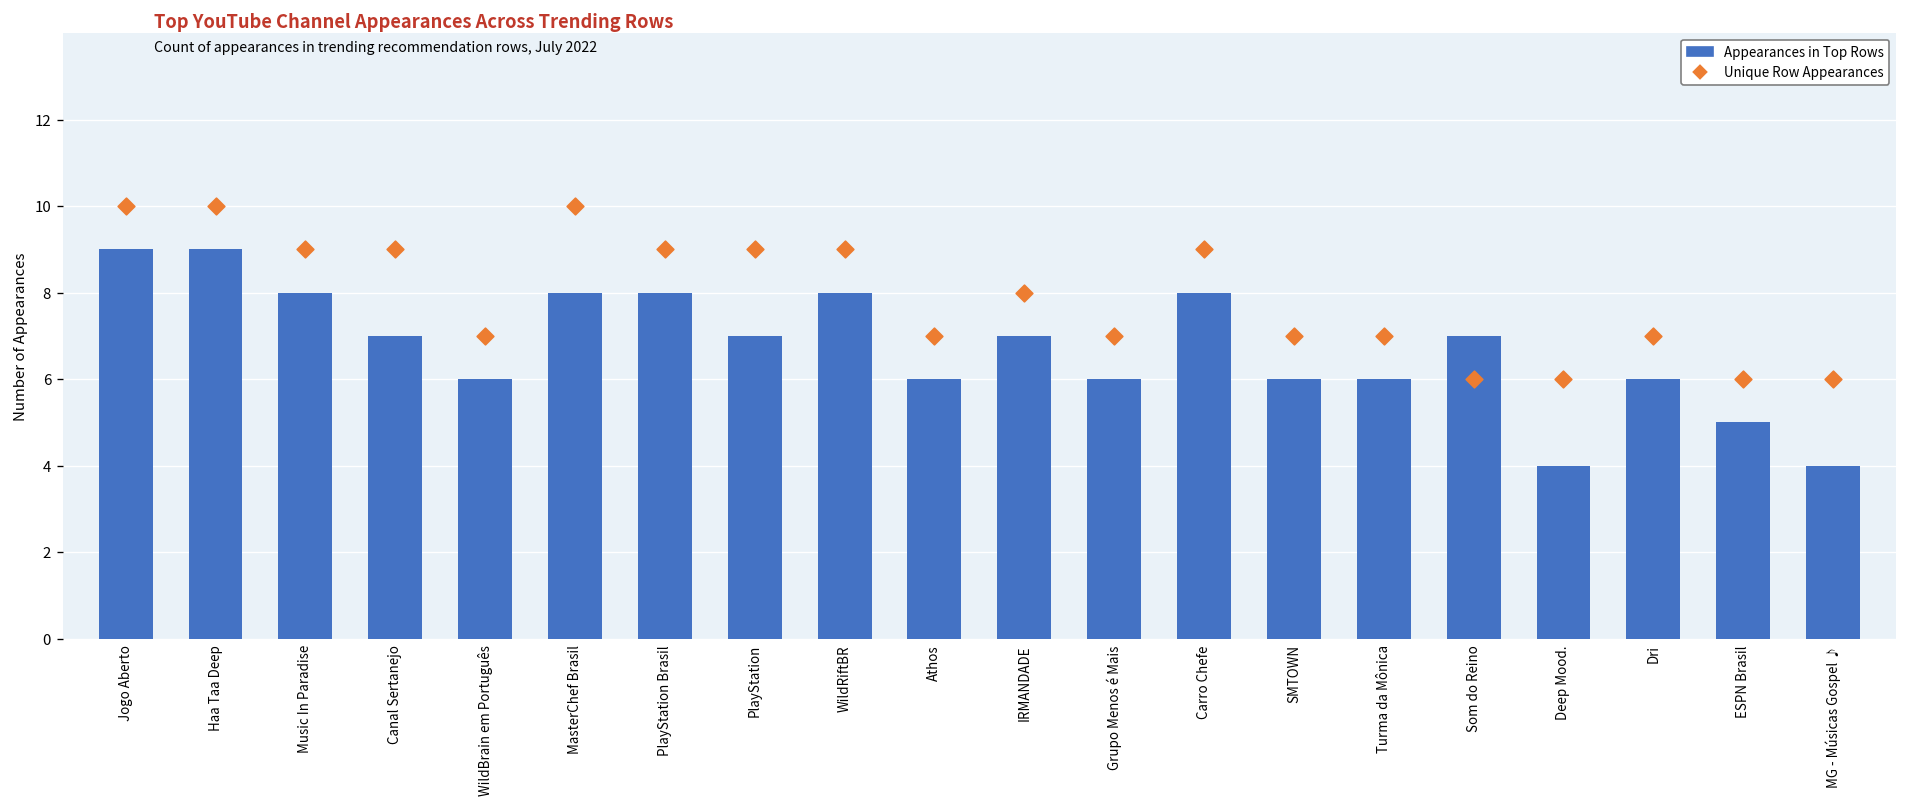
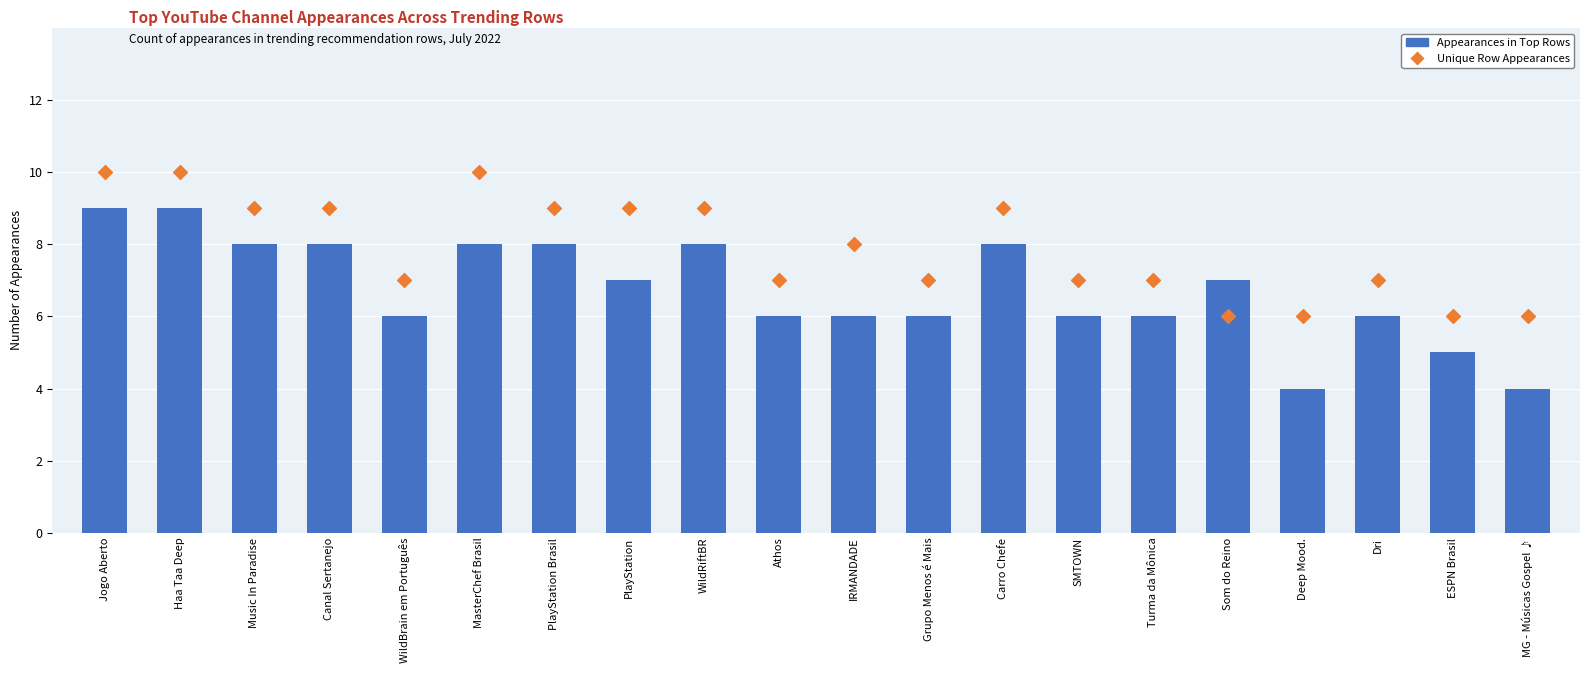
  {
    "Appearances in Top Rows": {
      "Jogo Aberto": 9,
      "Haa Taa Deep": 9,
      "Music In Paradise": 8,
-     "Canal Sertanejo": 7,
+     "Canal Sertanejo": 8,
      "WildBrain em Português": 6,
      "MasterChef Brasil": 8,
      "PlayStation Brasil": 8,
      "PlayStation": 7,
      "WildRiftBR": 8,
      "Athos": 6,
-     "IRMANDADE": 7,
+     "IRMANDADE": 6,
      "Grupo Menos é Mais": 6,
      "Carro Chefe": 8,
      "SMTOWN": 6,
      "Turma da Mônica": 6,
      "Som do Reino": 7,
      "Deep Mood.": 4,
      "Dri": 6,
      "ESPN Brasil": 5,
      "MG - Músicas Gospel ♪": 4
    }
  }
